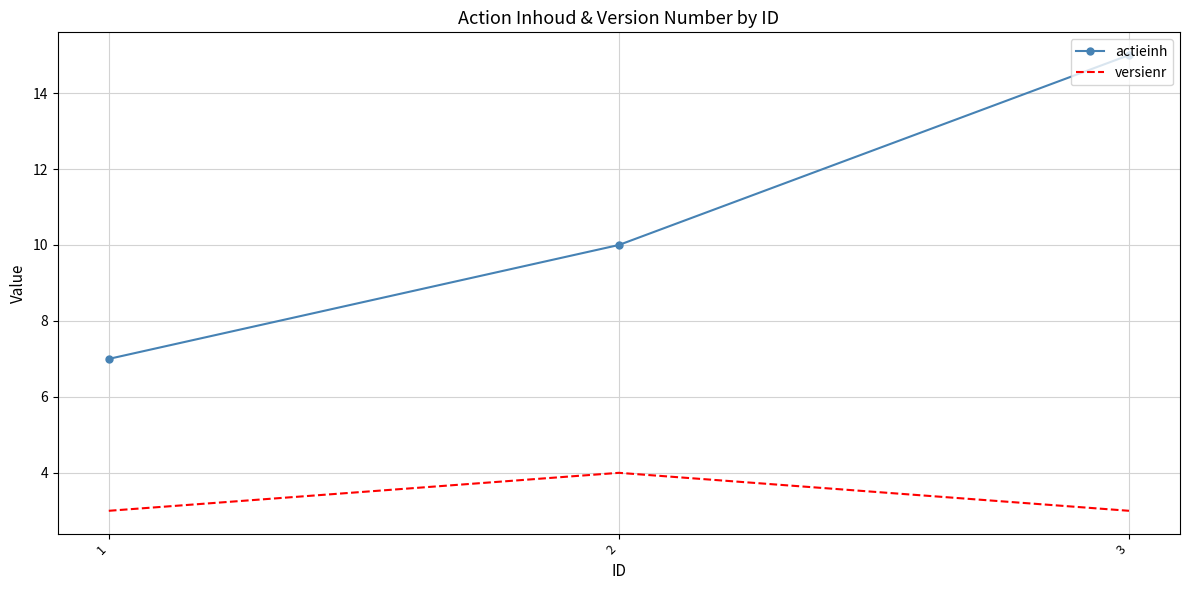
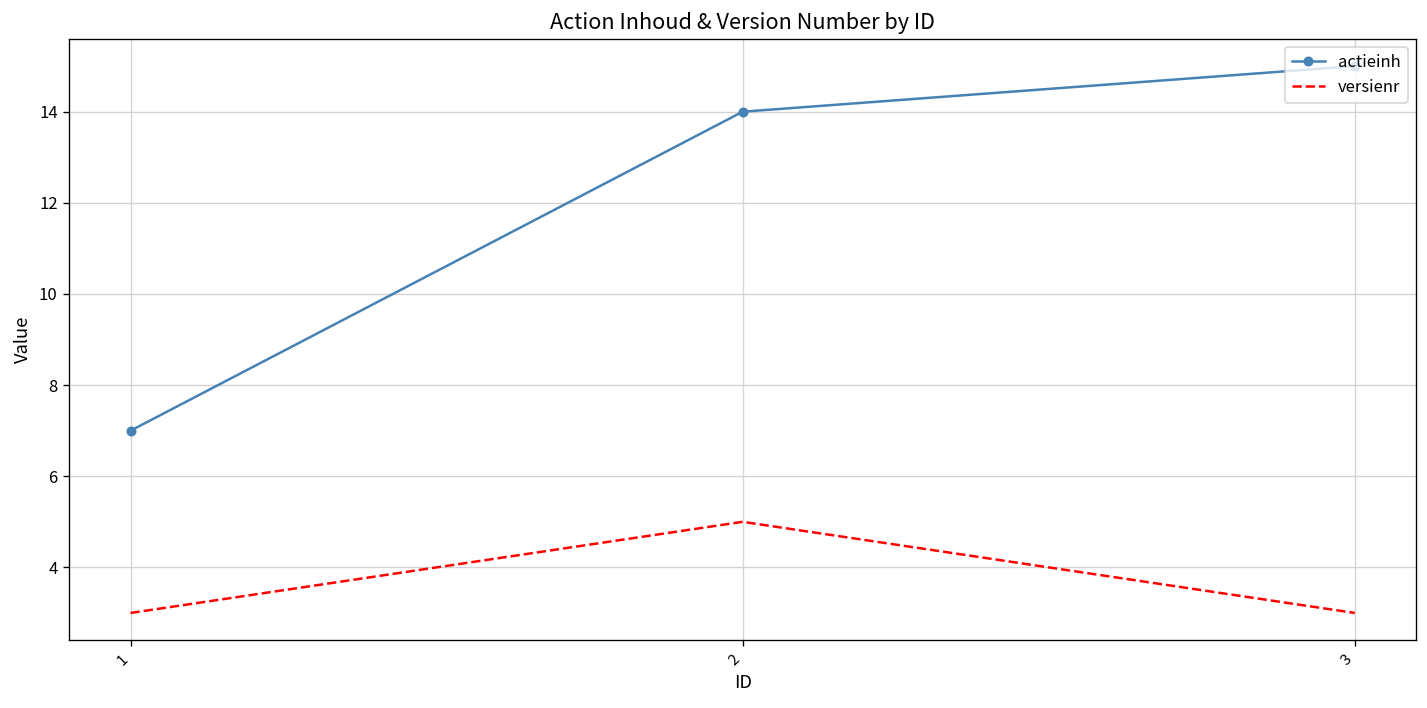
  {
    "actieinh": {
      "1": 7,
-     "2": 10
+     "2": 14
    },
    "versienr": {
      "1": 3,
-     "2": 4,
+     "2": 5,
      "3": 3
    }
  }
